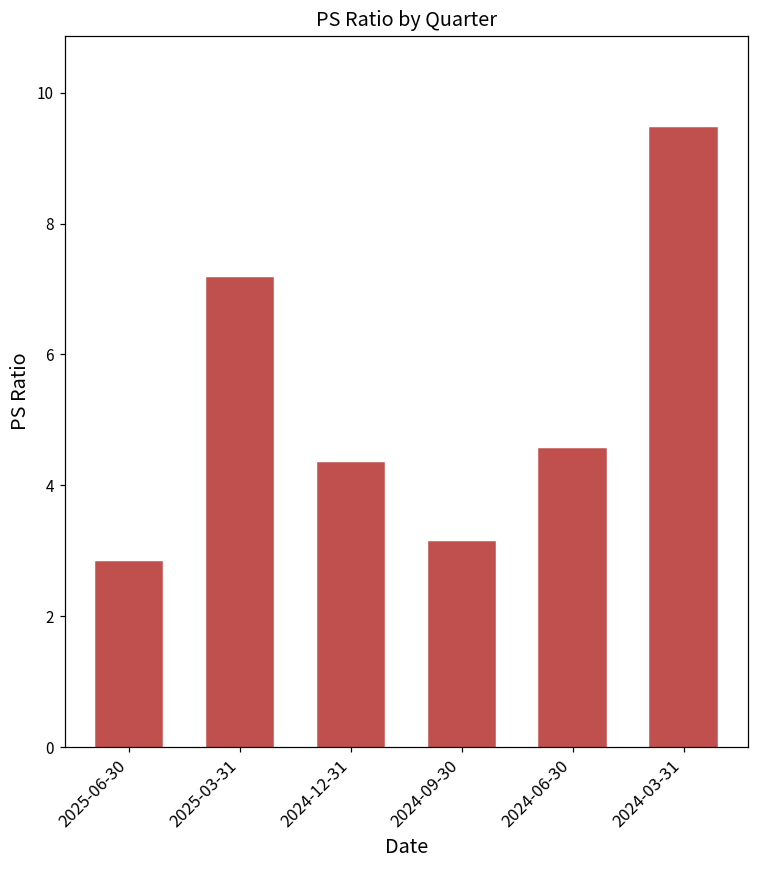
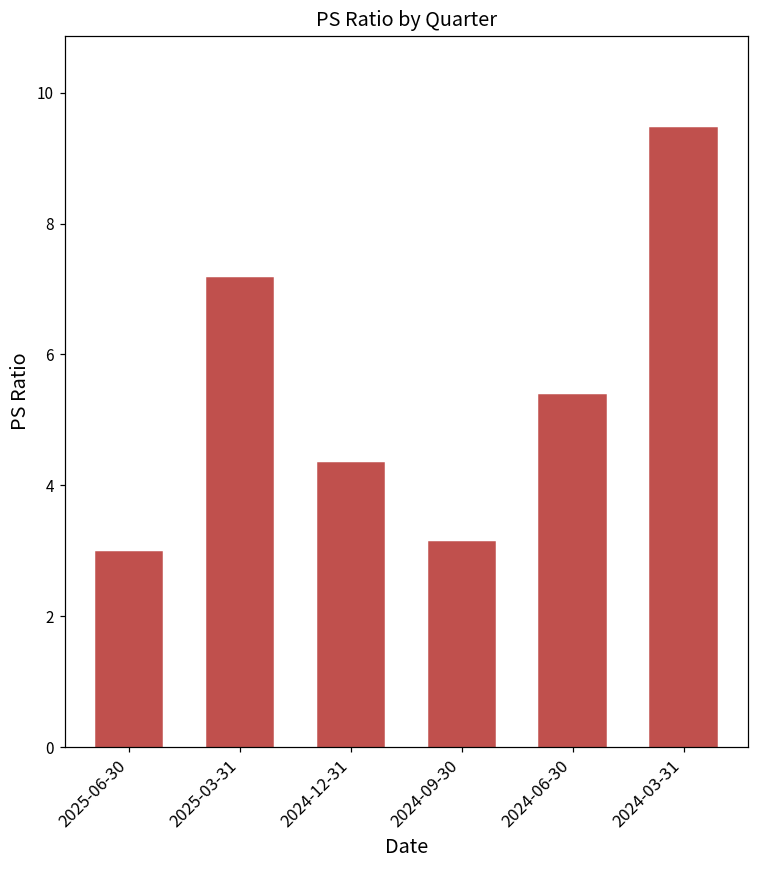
  {
-   "2025-06-30": 2.8,
+   "2025-06-30": 3.0,
    "2025-03-31": 7.2,
    "2024-12-31": 4.3,
    "2024-09-30": 3.1,
-   "2024-06-30": 4.6,
+   "2024-06-30": 5.4,
    "2024-03-31": 9.5
  }
